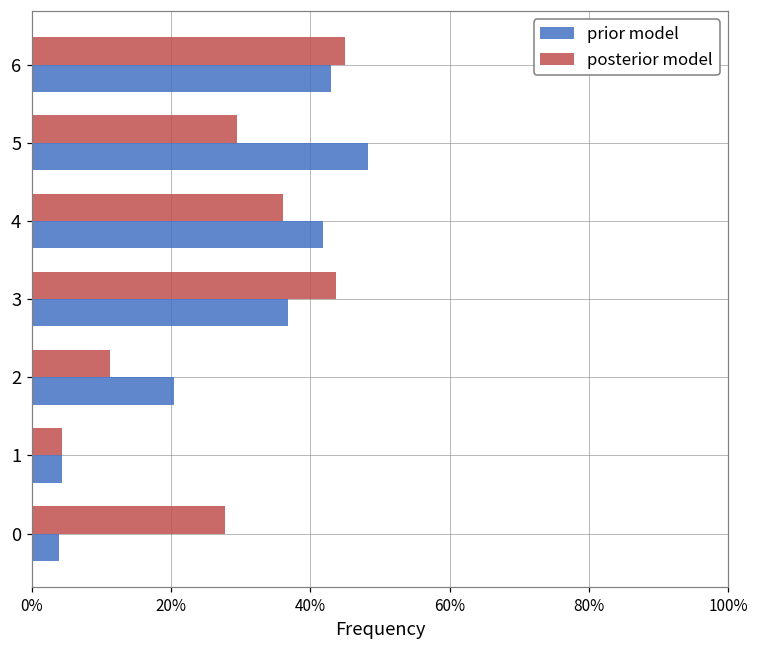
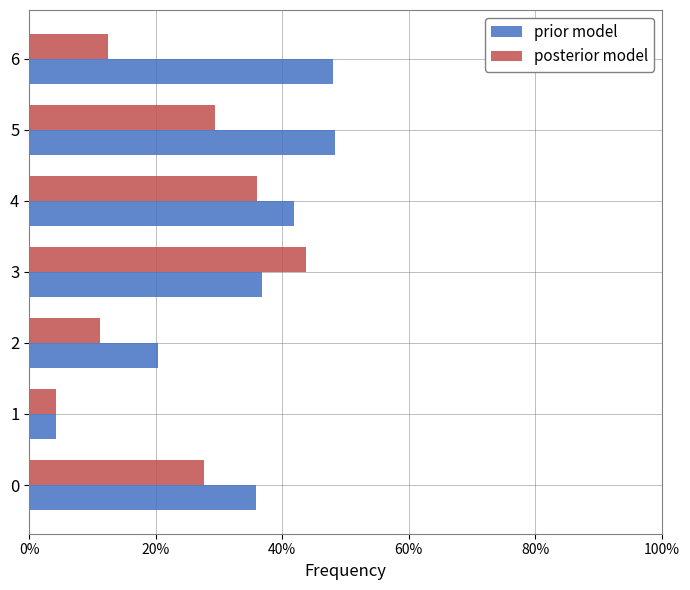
  {
    "prior model": {
-     "6": "43%",
+     "6": "48%",
      "5": "48%",
      "4": "42%",
      "3": "37%",
      "2": "20%",
      "1": "4%",
-     "0": "4%"
+     "0": "36%"
    },
    "posterior model": {
-     "6": "45%",
+     "6": "12%",
      "5": "29%",
      "4": "36%",
      "3": "44%",
      "2": "11%",
      "1": "4%",
      "0": "28%"
    }
  }
